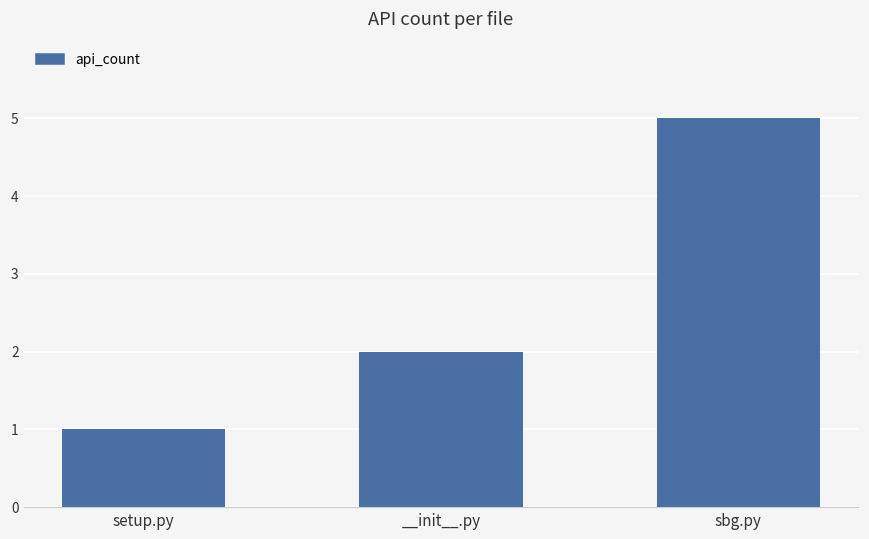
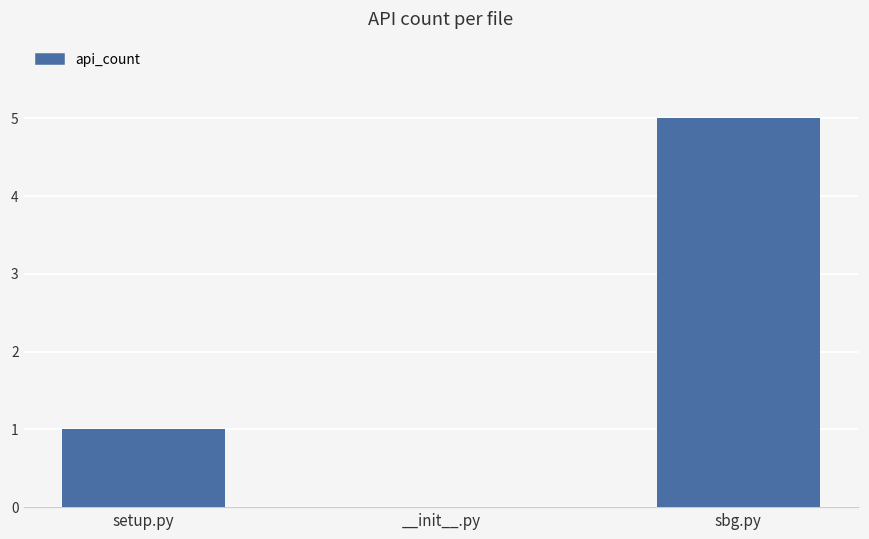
  {
    "setup.py": 1,
-   "__init__.py": 2,
+   "__init__.py": 0,
    "sbg.py": 5
  }
